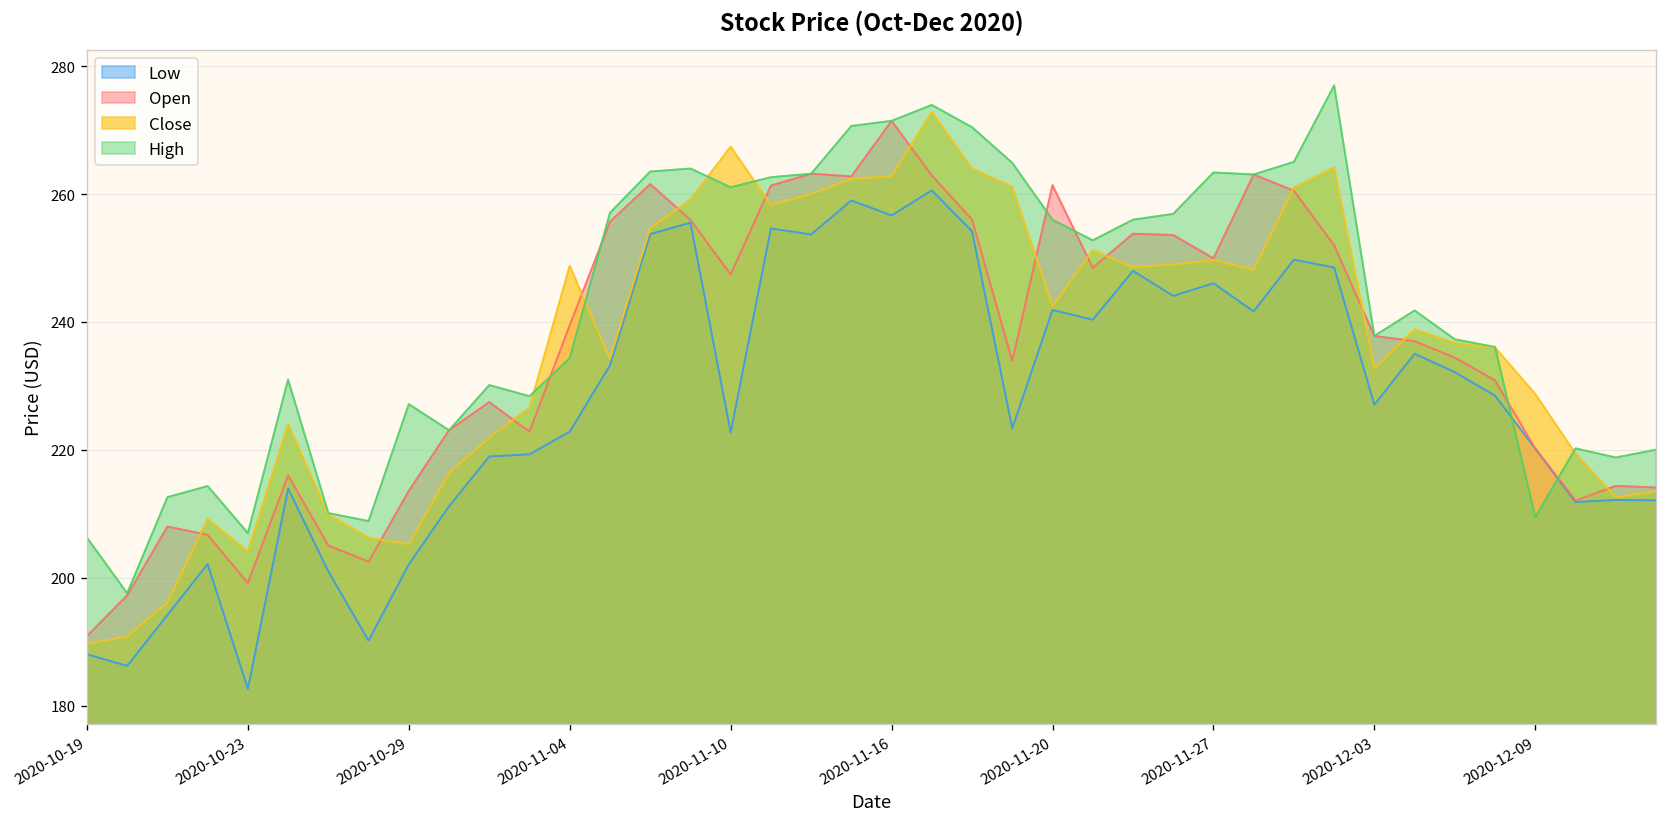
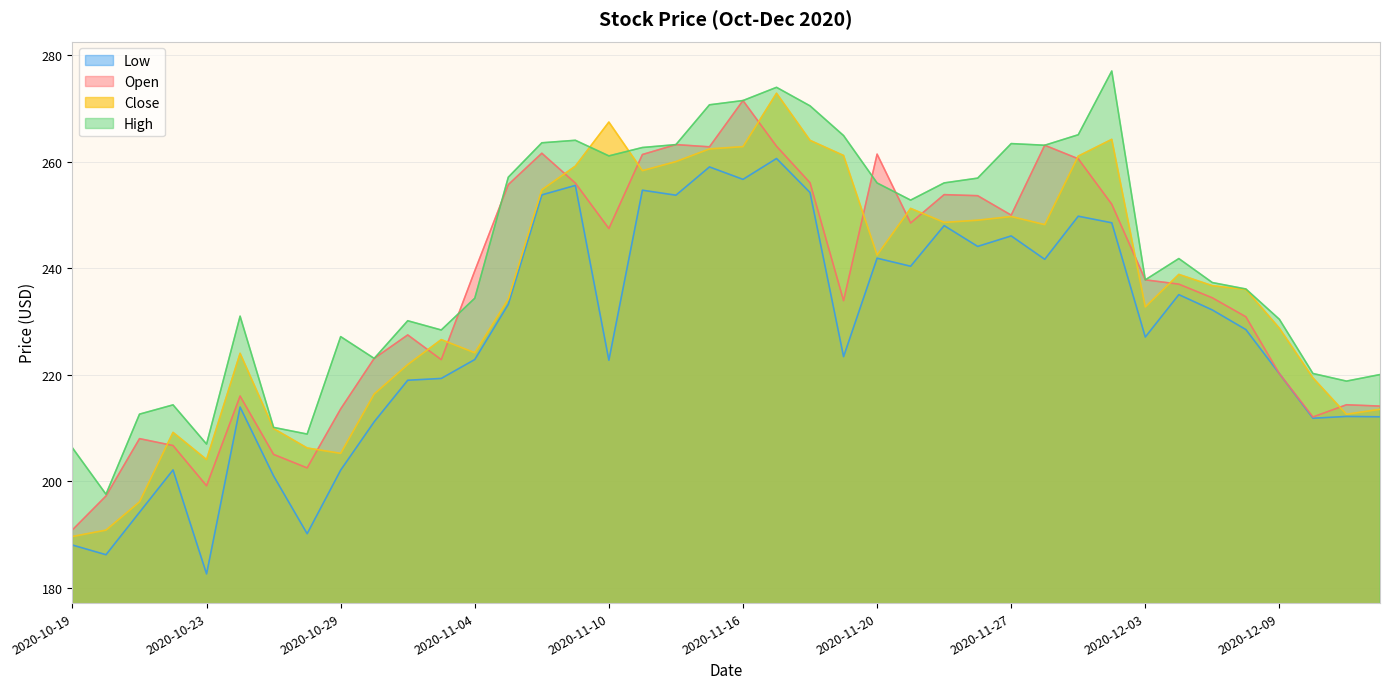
  {
    "Low": {
      "2020-10-19": 188,
      "2020-10-23": 183,
      "2020-10-29": 202,
      "2020-11-04": 223,
      "2020-11-10": 223,
      "2020-11-16": 257,
      "2020-11-20": 242,
      "2020-11-27": 246,
      "2020-12-03": 227
    },
    "Open": {
      "2020-10-19": 191,
      "2020-10-23": 199,
      "2020-10-29": 214,
      "2020-11-04": 239,
      "2020-11-10": 247,
      "2020-11-20": 261
    },
    "Close": {
      "2020-10-19": 190,
      "2020-10-23": 204,
      "2020-10-29": 205,
-     "2020-11-04": 249,
+     "2020-11-04": 224,
      "2020-11-10": 267,
      "2020-11-16": 263,
      "2020-11-20": 242,
      "2020-12-03": 233,
      "2020-12-09": 229
    },
    "High": {
      "2020-10-19": 206,
      "2020-10-23": 207,
      "2020-10-29": 227,
      "2020-11-04": 234,
      "2020-11-10": 261,
      "2020-11-20": 256,
      "2020-11-27": 263,
-     "2020-12-09": 209
+     "2020-12-09": 230
    }
  }
